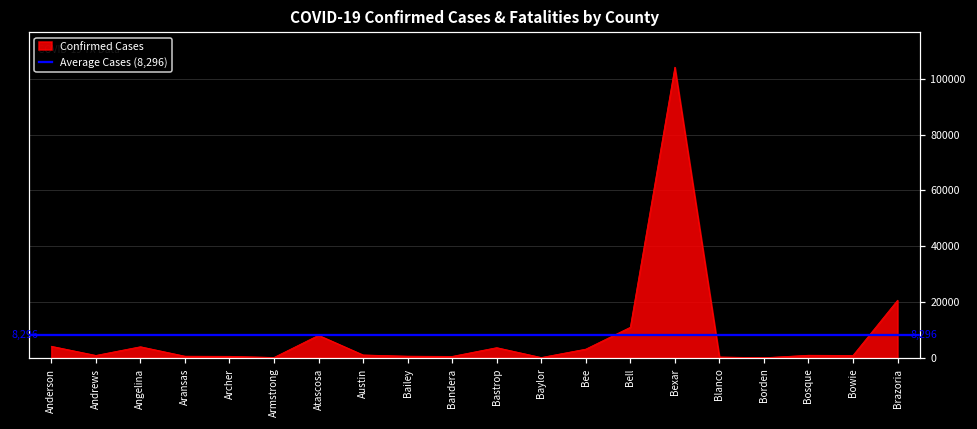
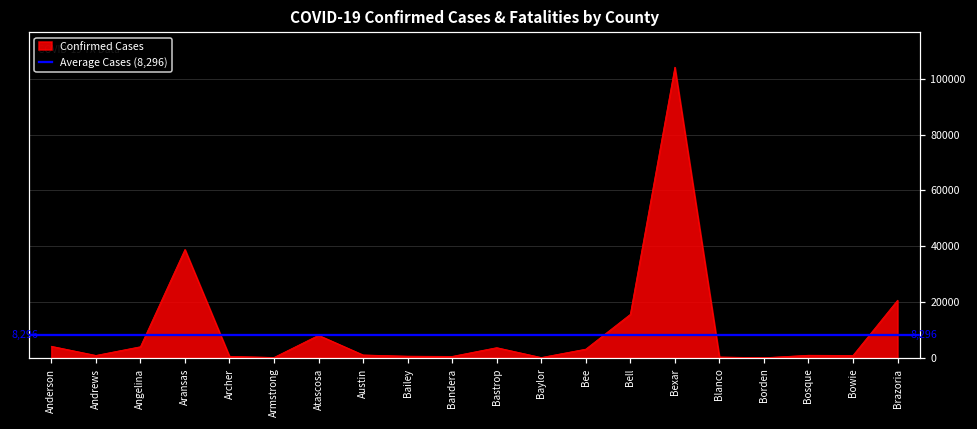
  {
    "Andrews": 1000,
    "Angelina": 4000,
-   "Aransas": 1000,
+   "Aransas": 39000,
    "Archer": 1000,
    "Armstrong": 0,
    "Atascosa": 8000,
    "Austin": 1000,
    "Bailey": 1000,
    "Bandera": 1000,
    "Bastrop": 4000,
    "Baylor": 0,
    "Bee": 3000,
-   "Bell": 11000,
+   "Bell": 16000,
    "Bexar": 104000,
    "Blanco": 0,
    "Borden": 0,
    "Bosque": 1000,
    "Bowie": 1000,
    "Brazoria": 21000
  }
